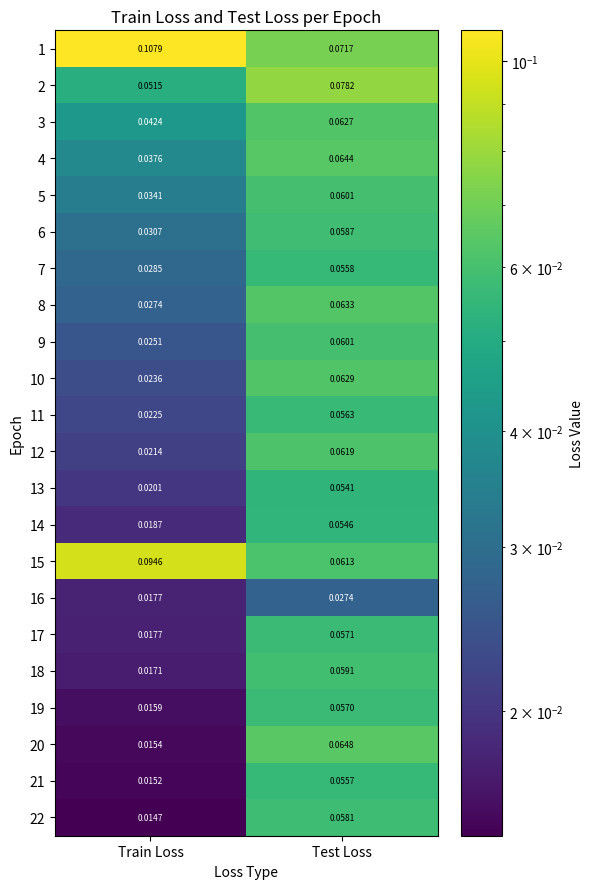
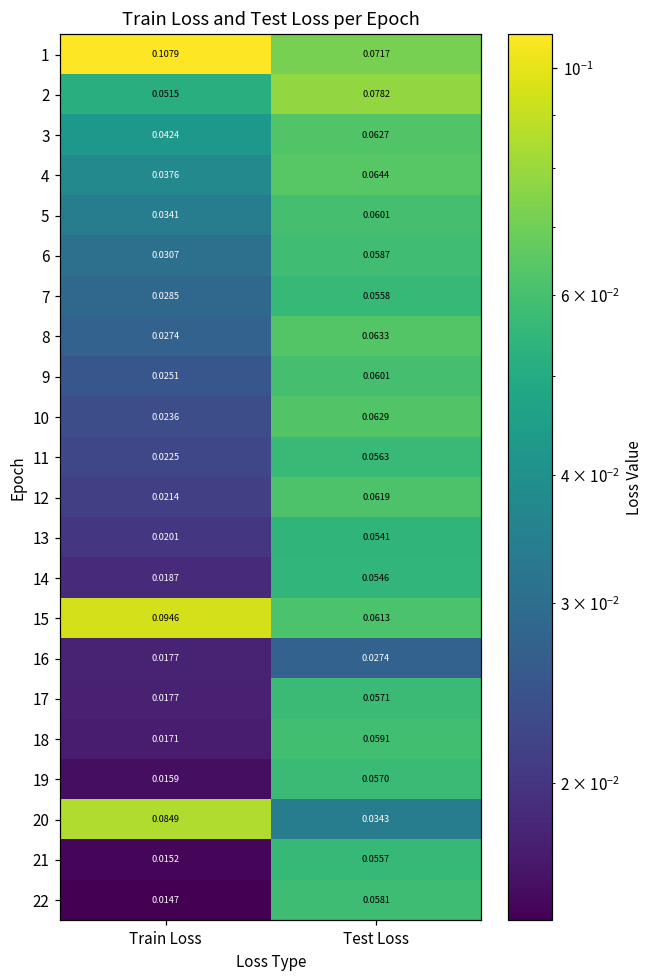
  {
    "1": {
      "Train Loss": 0.1079,
      "Test Loss": 0.0717
    },
    "2": {
      "Train Loss": 0.0515,
      "Test Loss": 0.0782
    },
    "3": {
      "Train Loss": 0.0424,
      "Test Loss": 0.0627
    },
    "4": {
      "Train Loss": 0.0376,
      "Test Loss": 0.0644
    },
    "5": {
      "Train Loss": 0.0341,
      "Test Loss": 0.0601
    },
    "6": {
      "Train Loss": 0.0307,
      "Test Loss": 0.0587
    },
    "7": {
      "Train Loss": 0.0285,
      "Test Loss": 0.0558
    },
    "8": {
      "Train Loss": 0.0274,
      "Test Loss": 0.0633
    },
    "9": {
      "Train Loss": 0.0251,
      "Test Loss": 0.0601
    },
    "10": {
      "Train Loss": 0.0236,
      "Test Loss": 0.0629
    },
    "11": {
      "Train Loss": 0.0225,
      "Test Loss": 0.0563
    },
    "12": {
      "Train Loss": 0.0214,
      "Test Loss": 0.0619
    },
    "13": {
      "Train Loss": 0.0201,
      "Test Loss": 0.0541
    },
    "14": {
      "Train Loss": 0.0187,
      "Test Loss": 0.0546
    },
    "15": {
      "Train Loss": 0.0946,
      "Test Loss": 0.0613
    },
    "16": {
      "Train Loss": 0.0177,
      "Test Loss": 0.0274
    },
    "17": {
      "Train Loss": 0.0177,
      "Test Loss": 0.0571
    },
    "18": {
      "Train Loss": 0.0171,
      "Test Loss": 0.0591
    },
    "19": {
      "Train Loss": 0.0159,
      "Test Loss": 0.0570
    },
    "20": {
-     "Train Loss": 0.0154,
-     "Test Loss": 0.0648
+     "Train Loss": 0.0849,
+     "Test Loss": 0.0343
    },
    "21": {
      "Train Loss": 0.0152,
      "Test Loss": 0.0557
    },
    "22": {
      "Train Loss": 0.0147,
      "Test Loss": 0.0581
    }
  }
